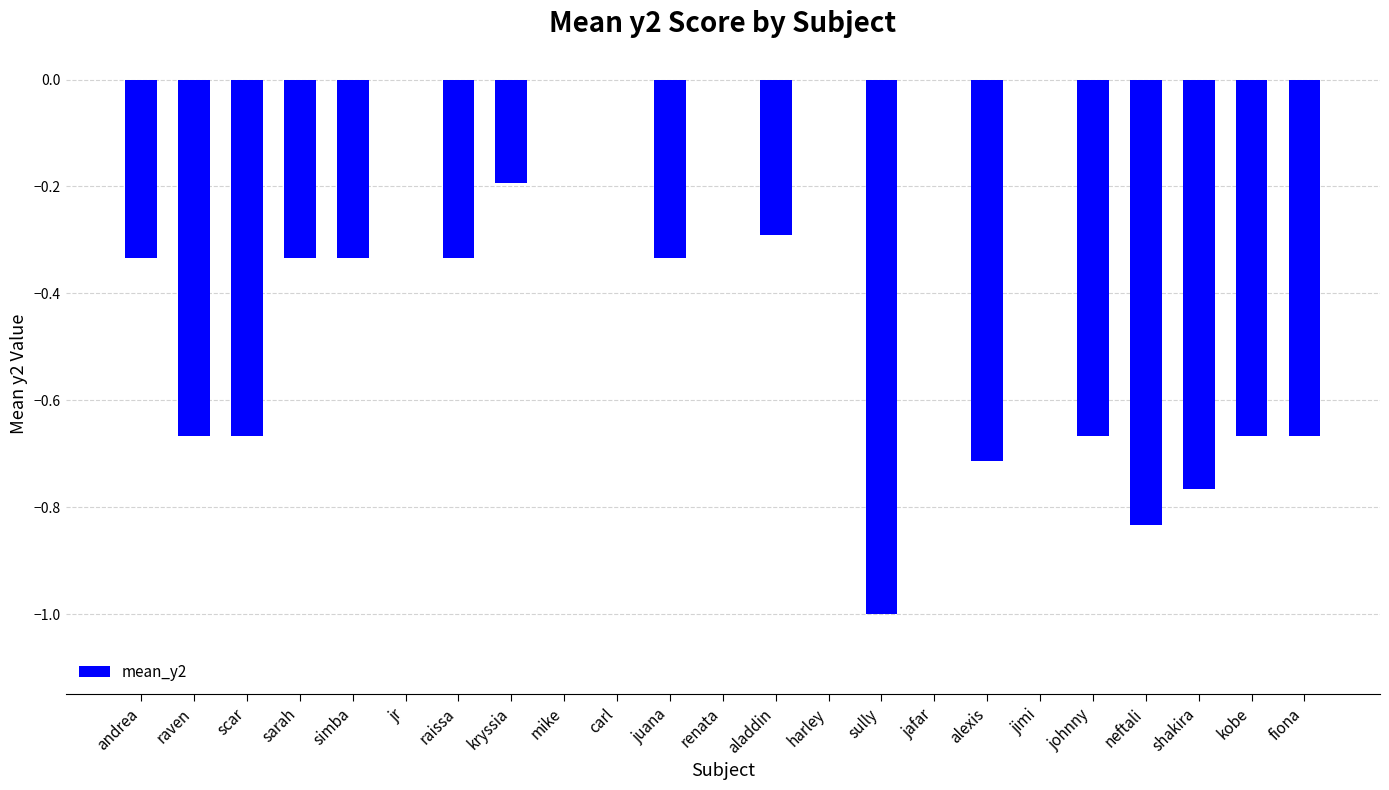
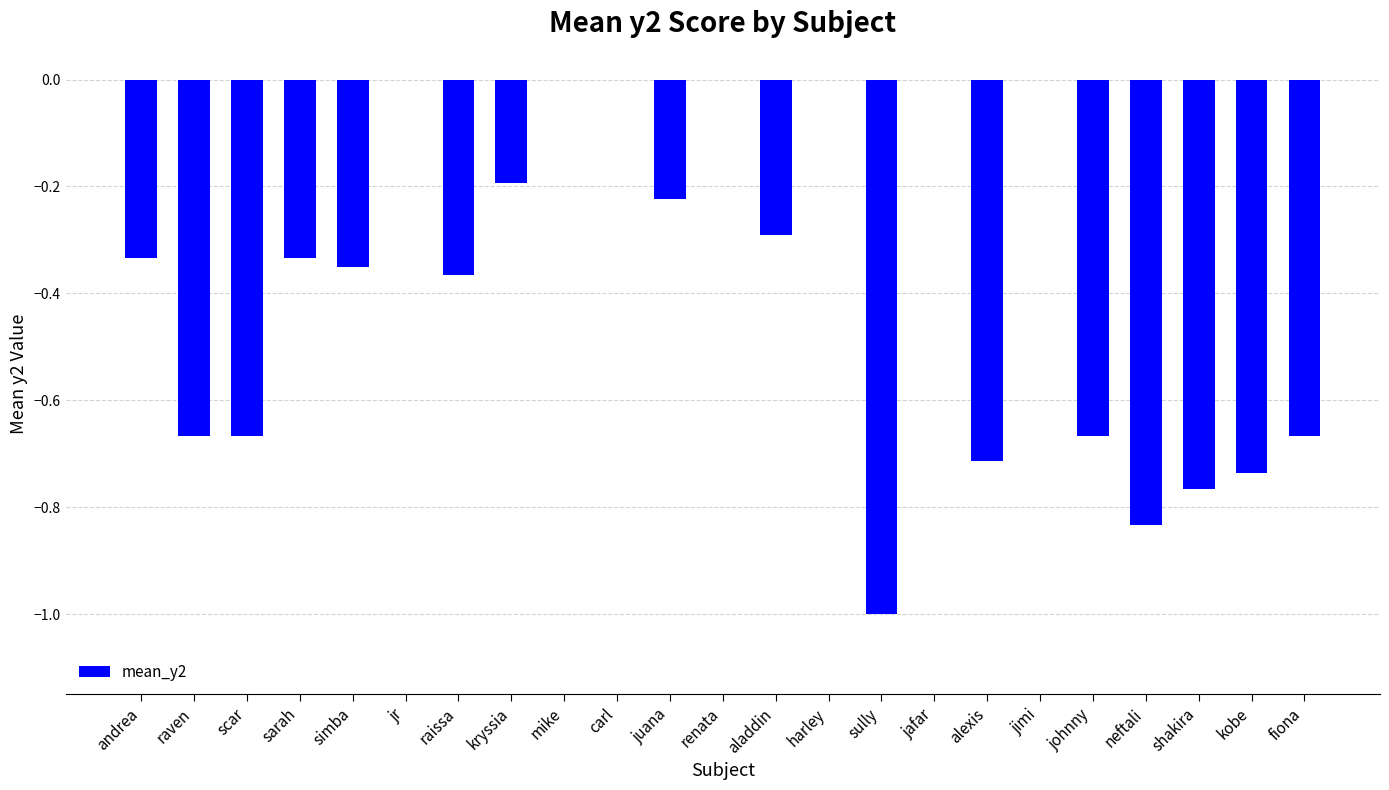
  {
    "andrea": -0.33,
    "raven": -0.67,
    "scar": -0.67,
    "sarah": -0.33,
-   "simba": -0.33,
+   "simba": -0.35,
    "jr": 0.00,
-   "raissa": -0.33,
+   "raissa": -0.37,
    "kryssia": -0.19,
    "mike": 0.00,
    "carl": 0.00,
-   "juana": -0.33,
+   "juana": -0.22,
    "renata": 0.00,
    "aladdin": -0.29,
    "harley": 0.00,
    "sully": -1.00,
    "jafar": 0.00,
    "alexis": -0.71,
    "jimi": 0.00,
    "johnny": -0.67,
    "neftali": -0.83,
    "shakira": -0.77,
-   "kobe": -0.67,
+   "kobe": -0.74,
    "fiona": -0.67
  }
